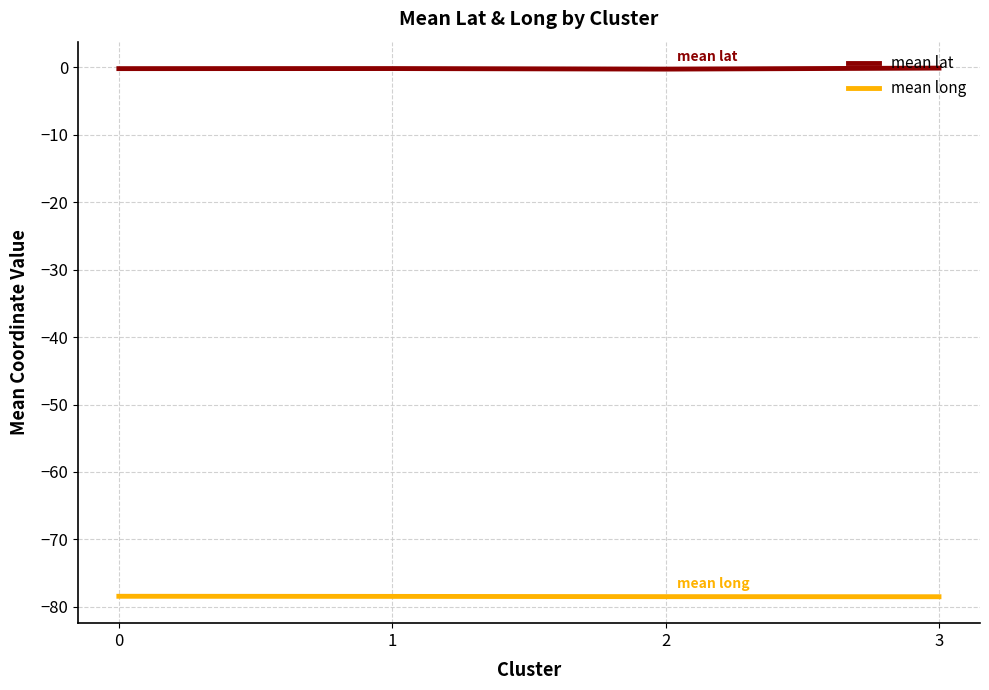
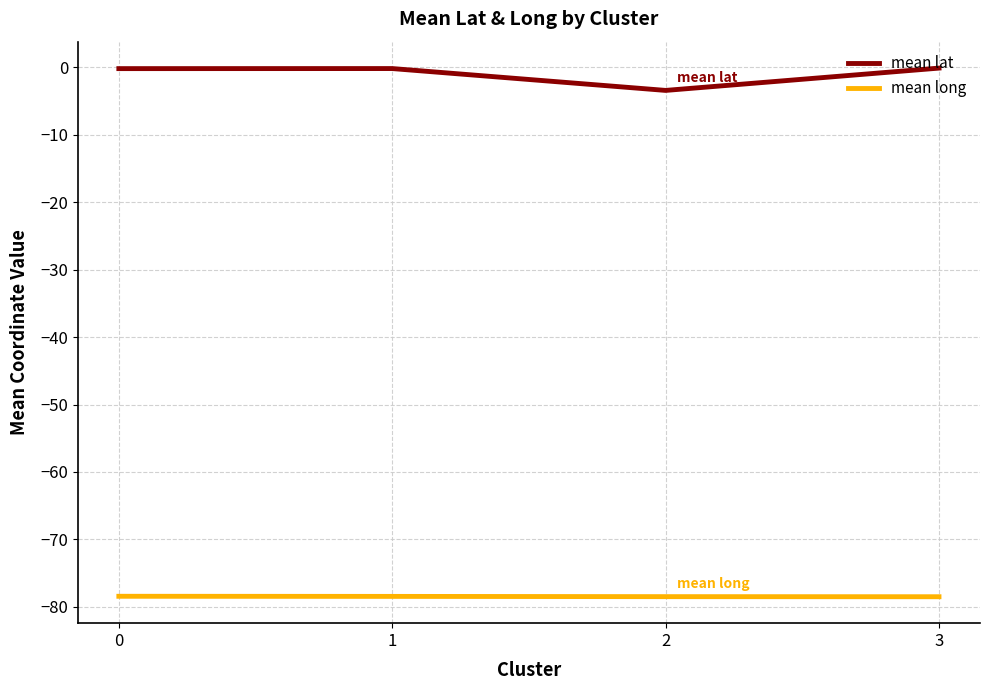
  {
    "mean lat": {
      "0": 0,
      "1": 0,
-     "2": 0,
+     "2": -3,
      "3": 0
    },
    "mean long": {
      "0": -78,
      "1": -78,
      "2": -78,
      "3": -78
    }
  }
